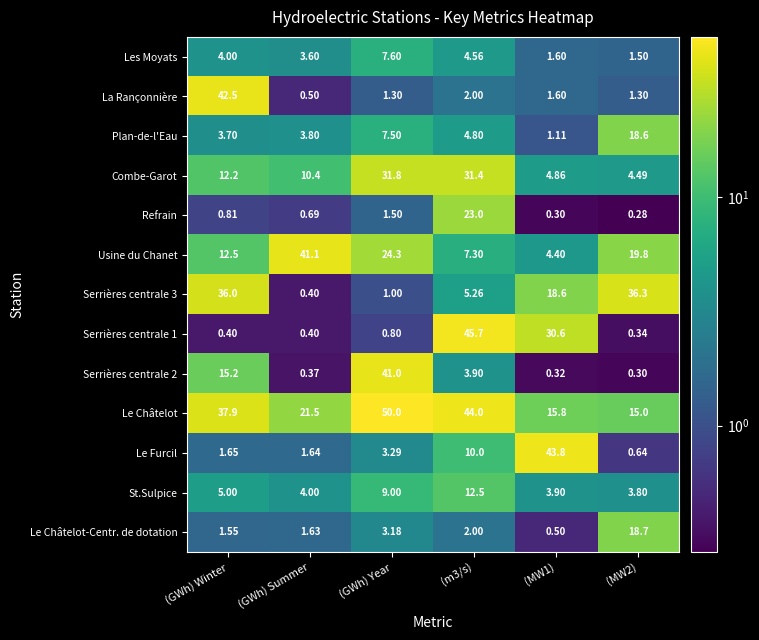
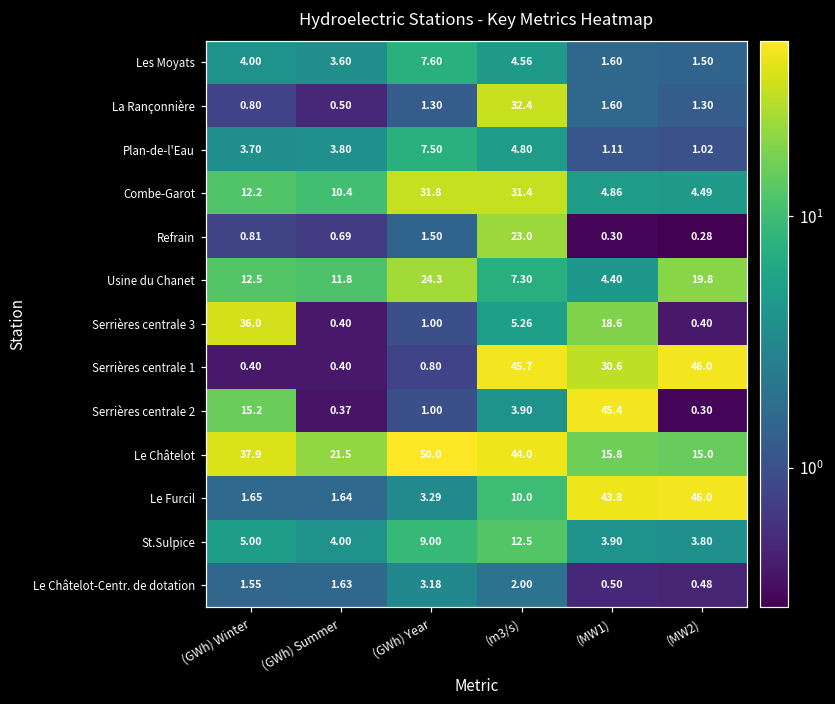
  {
    "Les Moyats": {
      "(GWh) Winter": 4.00,
      "(GWh) Summer": 3.60,
      "(GWh) Year": 7.60,
      "(m3/s)": 4.56,
      "(MW1)": 1.60,
      "(MW2)": 1.50
    },
    "La Rançonnière": {
-     "(GWh) Winter": 42.5,
+     "(GWh) Winter": 0.80,
      "(GWh) Summer": 0.50,
      "(GWh) Year": 1.30,
-     "(m3/s)": 2.00,
+     "(m3/s)": 32.4,
      "(MW1)": 1.60,
      "(MW2)": 1.30
    },
    "Plan-de-l'Eau": {
      "(GWh) Winter": 3.70,
      "(GWh) Summer": 3.80,
      "(GWh) Year": 7.50,
      "(m3/s)": 4.80,
      "(MW1)": 1.11,
-     "(MW2)": 18.6
+     "(MW2)": 1.02
    },
    "Combe-Garot": {
      "(GWh) Winter": 12.2,
      "(GWh) Summer": 10.4,
      "(GWh) Year": 31.8,
      "(m3/s)": 31.4,
      "(MW1)": 4.86,
      "(MW2)": 4.49
    },
    "Refrain": {
      "(GWh) Winter": 0.81,
      "(GWh) Summer": 0.69,
      "(GWh) Year": 1.50,
      "(m3/s)": 23.0,
      "(MW1)": 0.30,
      "(MW2)": 0.28
    },
    "Usine du Chanet": {
      "(GWh) Winter": 12.5,
-     "(GWh) Summer": 41.1,
+     "(GWh) Summer": 11.8,
      "(GWh) Year": 24.3,
      "(m3/s)": 7.30,
      "(MW1)": 4.40,
      "(MW2)": 19.8
    },
    "Serrières centrale 3": {
      "(GWh) Winter": 36.0,
      "(GWh) Summer": 0.40,
      "(GWh) Year": 1.00,
      "(m3/s)": 5.26,
      "(MW1)": 18.6,
-     "(MW2)": 36.3
+     "(MW2)": 0.40
    },
    "Serrières centrale 1": {
      "(GWh) Winter": 0.40,
      "(GWh) Summer": 0.40,
      "(GWh) Year": 0.80,
      "(m3/s)": 45.7,
      "(MW1)": 30.6,
-     "(MW2)": 0.34
+     "(MW2)": 46.0
    },
    "Serrières centrale 2": {
      "(GWh) Winter": 15.2,
      "(GWh) Summer": 0.37,
-     "(GWh) Year": 41.0,
+     "(GWh) Year": 1.00,
      "(m3/s)": 3.90,
-     "(MW1)": 0.32,
+     "(MW1)": 45.4,
      "(MW2)": 0.30
    },
    "Le Châtelot": {
      "(GWh) Winter": 37.9,
      "(GWh) Summer": 21.5,
      "(GWh) Year": 50.0,
      "(m3/s)": 44.0,
      "(MW1)": 15.8,
      "(MW2)": 15.0
    },
    "Le Furcil": {
      "(GWh) Winter": 1.65,
      "(GWh) Summer": 1.64,
      "(GWh) Year": 3.29,
      "(m3/s)": 10.0,
      "(MW1)": 43.8,
-     "(MW2)": 0.64
+     "(MW2)": 46.0
    },
    "St.Sulpice": {
      "(GWh) Winter": 5.00,
      "(GWh) Summer": 4.00,
      "(GWh) Year": 9.00,
      "(m3/s)": 12.5,
      "(MW1)": 3.90,
      "(MW2)": 3.80
    },
    "Le Châtelot-Centr. de dotation": {
      "(GWh) Winter": 1.55,
      "(GWh) Summer": 1.63,
      "(GWh) Year": 3.18,
      "(m3/s)": 2.00,
      "(MW1)": 0.50,
-     "(MW2)": 18.7
+     "(MW2)": 0.48
    }
  }
